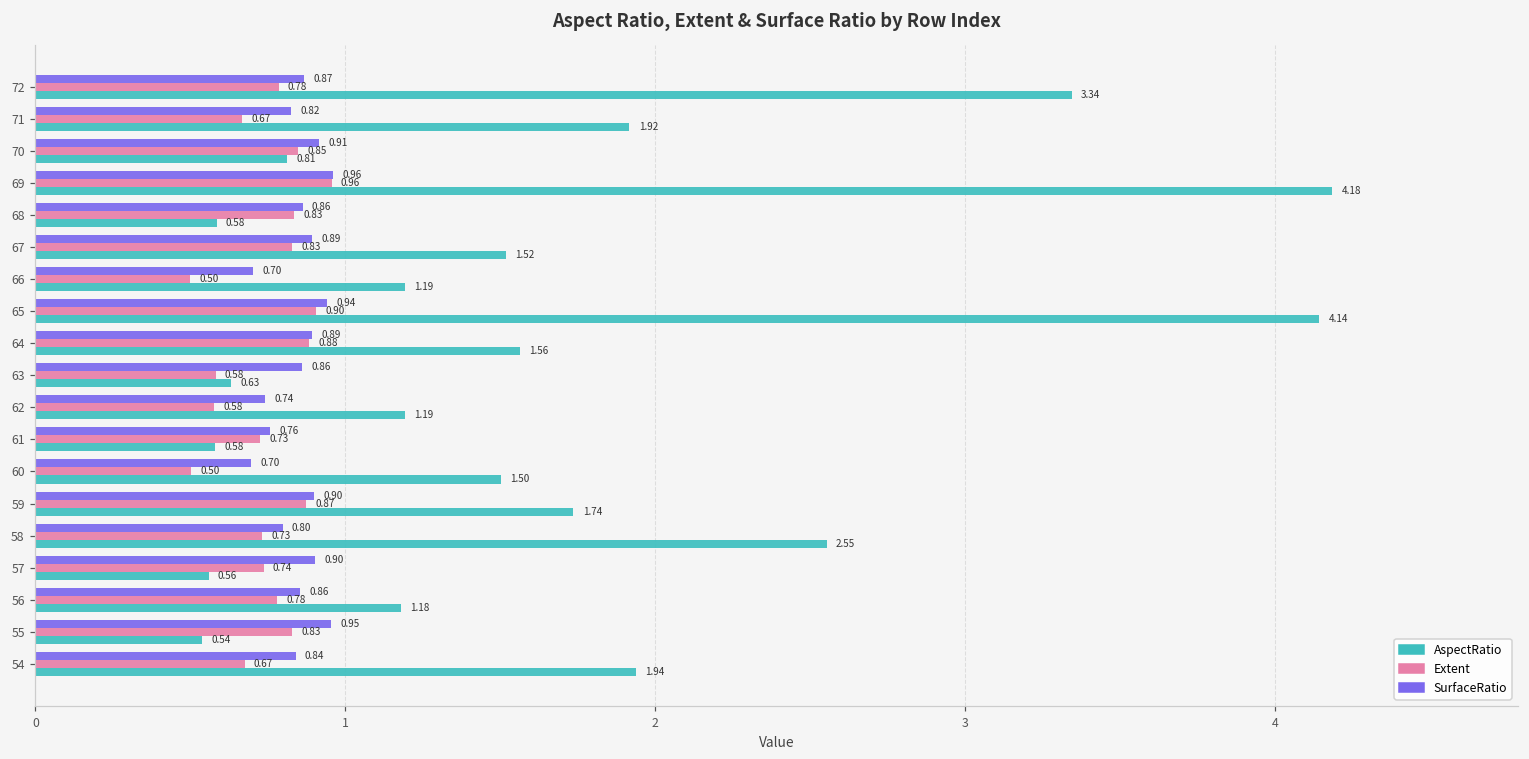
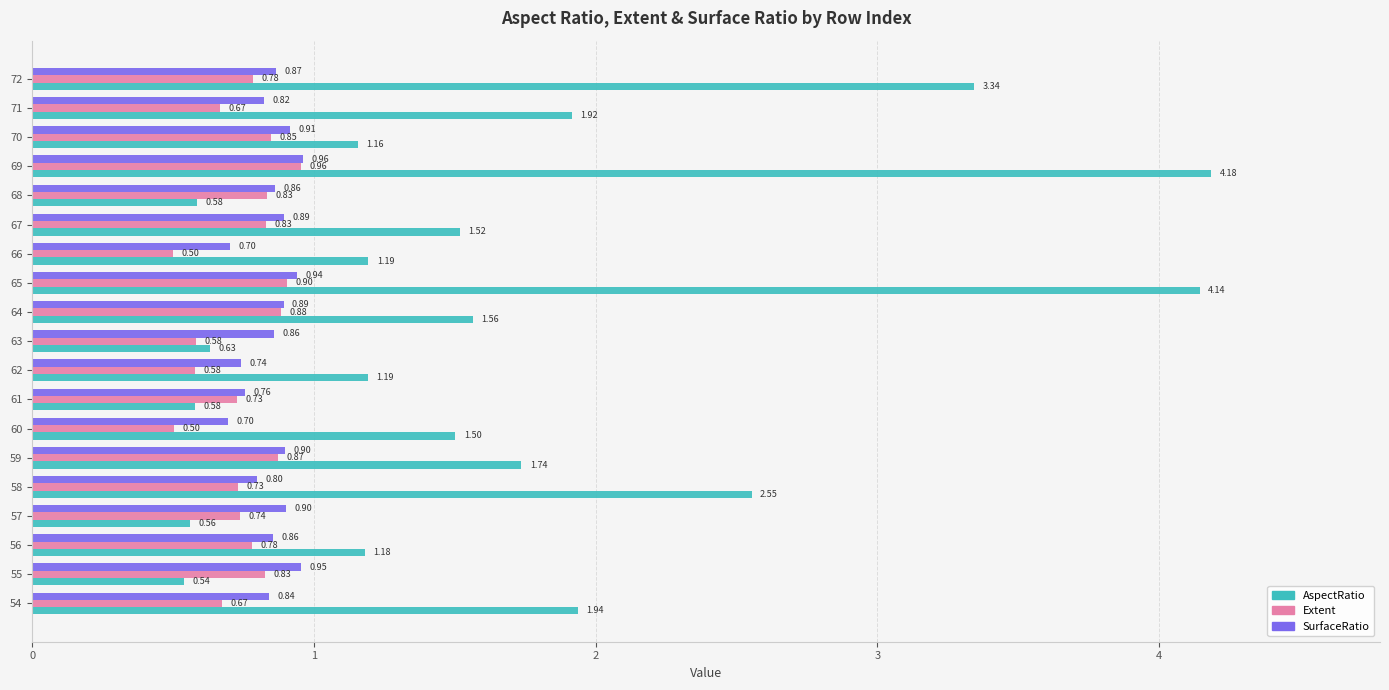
  {
    "AspectRatio": {
      "72": 3.34,
      "71": 1.92,
-     "70": 0.81,
+     "70": 1.16,
      "69": 4.18,
      "68": 0.58,
      "67": 1.52,
      "66": 1.19,
      "65": 4.14,
      "64": 1.56,
      "63": 0.63,
      "62": 1.19,
      "61": 0.58,
      "60": 1.50,
      "59": 1.74,
      "58": 2.55,
      "57": 0.56,
      "56": 1.18,
      "55": 0.54,
      "54": 1.94
    },
    "Extent": {
      "72": 0.78,
      "71": 0.67,
      "70": 0.85,
      "68": 0.83,
      "67": 0.83,
      "66": 0.50,
      "65": 0.90,
      "63": 0.58,
      "62": 0.58,
      "61": 0.73,
      "60": 0.50,
      "59": 0.87,
      "58": 0.73,
      "57": 0.74,
      "56": 0.78,
      "55": 0.83,
      "54": 0.67
    },
    "SurfaceRatio": {
      "72": 0.87,
      "71": 0.82,
      "70": 0.91,
      "68": 0.86,
      "67": 0.89,
      "66": 0.70,
      "65": 0.94,
      "63": 0.86,
      "62": 0.74,
      "61": 0.76,
      "60": 0.70,
      "59": 0.90,
      "58": 0.80,
      "57": 0.90,
      "56": 0.86,
      "55": 0.95,
      "54": 0.84
    }
  }
